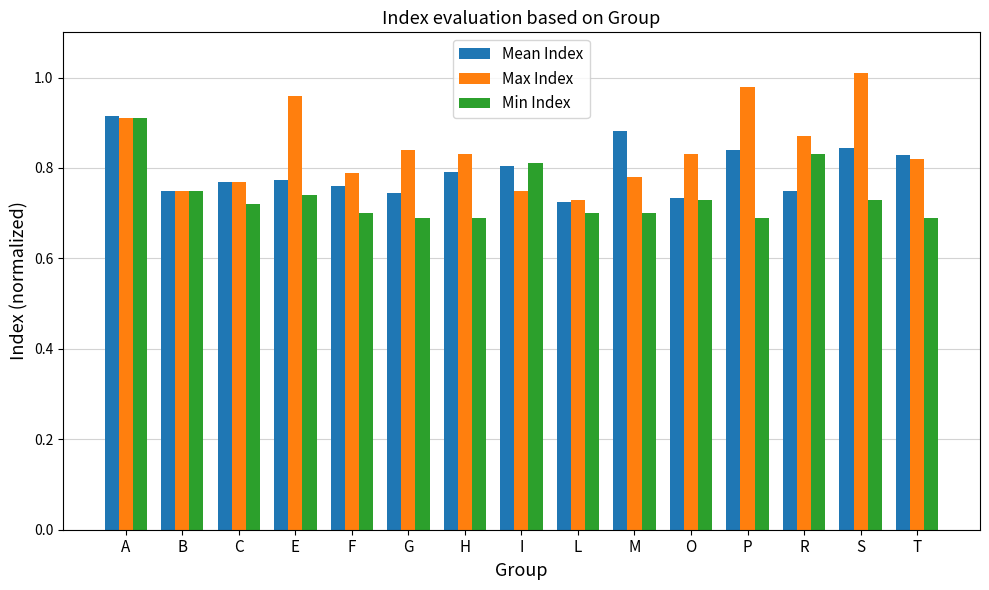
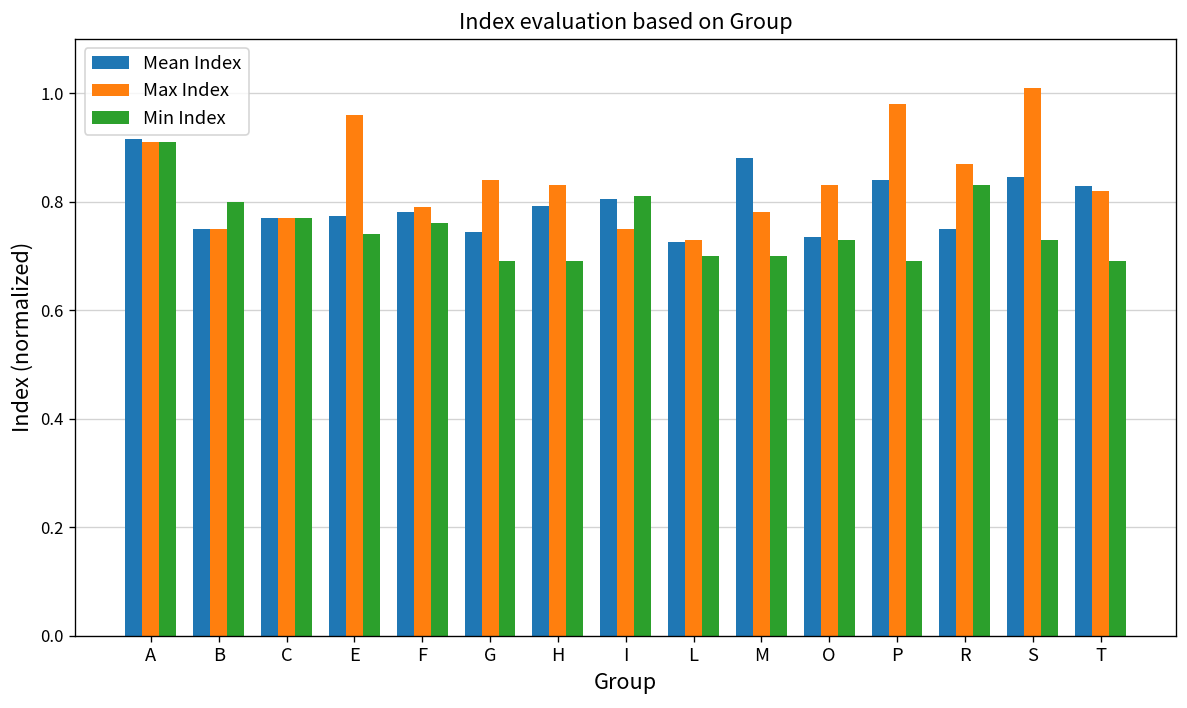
  {
    "Mean Index": {
      "A": 0.92,
      "B": 0.75,
      "C": 0.77,
      "E": 0.77,
-     "F": 0.76,
+     "F": 0.78,
      "G": 0.74,
      "H": 0.79,
      "I": 0.81,
      "L": 0.73,
      "M": 0.88,
      "O": 0.73,
      "P": 0.84,
      "R": 0.75,
      "S": 0.85,
      "T": 0.83
    },
    "Max Index": {
      "A": 0.91,
      "B": 0.75,
      "C": 0.77,
      "E": 0.96,
      "F": 0.79,
      "G": 0.84,
      "H": 0.83,
      "I": 0.75,
      "L": 0.73,
      "M": 0.78,
      "O": 0.83,
      "P": 0.98,
      "R": 0.87,
      "S": 1.01,
      "T": 0.82
    },
    "Min Index": {
      "A": 0.91,
-     "B": 0.75,
-     "C": 0.72,
+     "B": 0.80,
+     "C": 0.77,
      "E": 0.74,
-     "F": 0.70,
+     "F": 0.76,
      "G": 0.69,
      "H": 0.69,
      "I": 0.81,
      "L": 0.70,
      "M": 0.70,
      "O": 0.73,
      "P": 0.69,
      "R": 0.83,
      "S": 0.73,
      "T": 0.69
    }
  }
